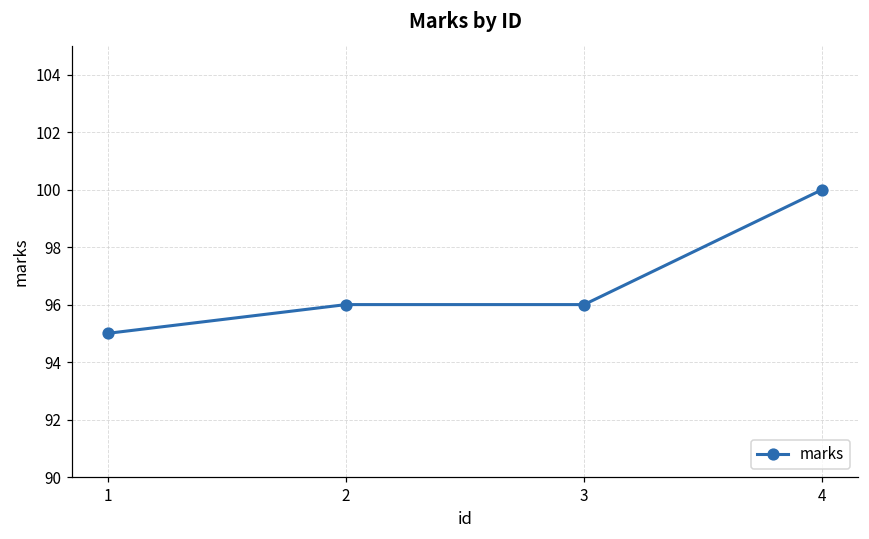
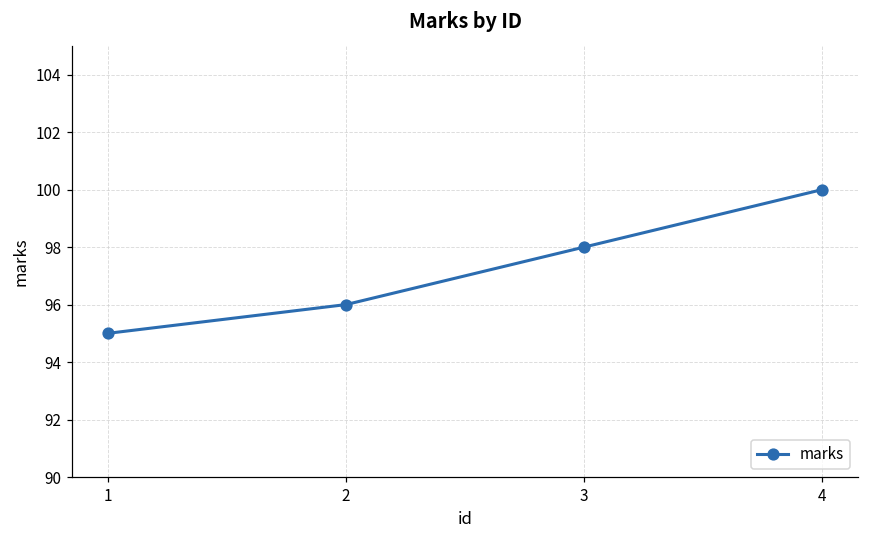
  {
    "1": 95,
    "2": 96,
-   "3": 96,
+   "3": 98,
    "4": 100
  }
